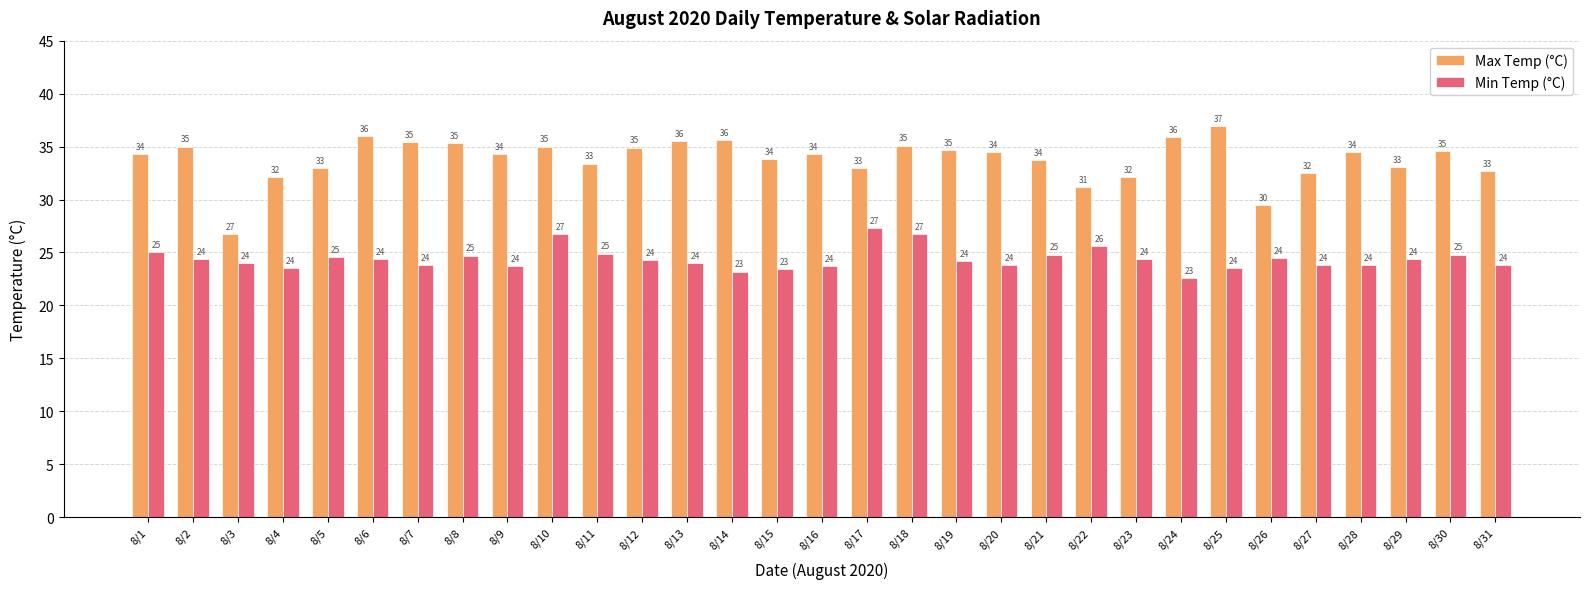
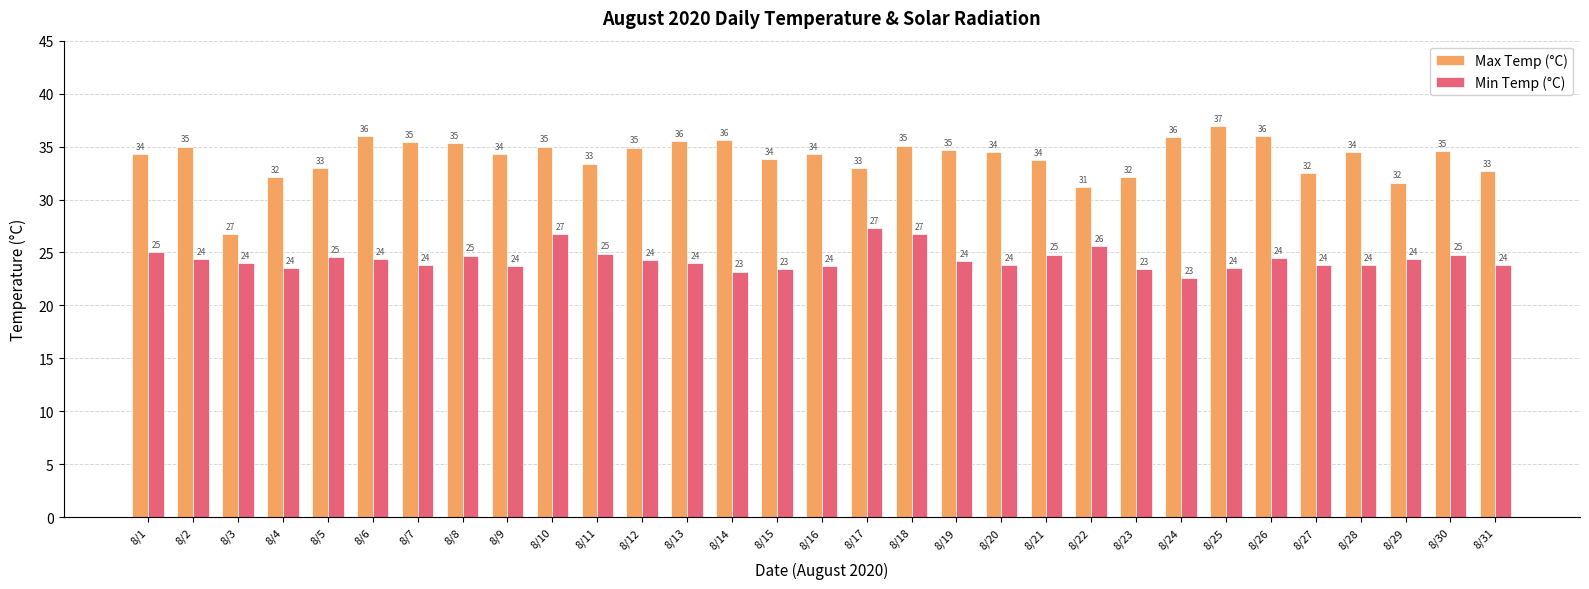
  {
    "Max Temp (°C)": {
      "8/1": 34,
      "8/2": 35,
      "8/3": 27,
      "8/4": 32,
      "8/5": 33,
      "8/6": 36,
      "8/7": 35,
      "8/8": 35,
      "8/9": 34,
      "8/10": 35,
      "8/11": 33,
      "8/12": 35,
      "8/13": 36,
      "8/14": 36,
      "8/15": 34,
      "8/16": 34,
      "8/17": 33,
      "8/18": 35,
      "8/19": 35,
      "8/20": 34,
      "8/21": 34,
      "8/22": 31,
      "8/23": 32,
      "8/24": 36,
      "8/25": 37,
-     "8/26": 30,
+     "8/26": 36,
      "8/27": 32,
      "8/28": 34,
-     "8/29": 33,
+     "8/29": 32,
      "8/30": 35,
      "8/31": 33
    },
    "Min Temp (°C)": {
      "8/1": 25,
      "8/2": 24,
      "8/3": 24,
      "8/4": 24,
      "8/5": 25,
      "8/6": 24,
      "8/7": 24,
      "8/8": 25,
      "8/9": 24,
      "8/10": 27,
      "8/11": 25,
      "8/12": 24,
      "8/13": 24,
      "8/14": 23,
      "8/15": 23,
      "8/16": 24,
      "8/17": 27,
      "8/18": 27,
      "8/19": 24,
      "8/20": 24,
      "8/21": 25,
      "8/22": 26,
-     "8/23": 24,
+     "8/23": 23,
      "8/24": 23,
      "8/25": 24,
      "8/26": 24,
      "8/27": 24,
      "8/28": 24,
      "8/29": 24,
      "8/30": 25,
      "8/31": 24
    }
  }
